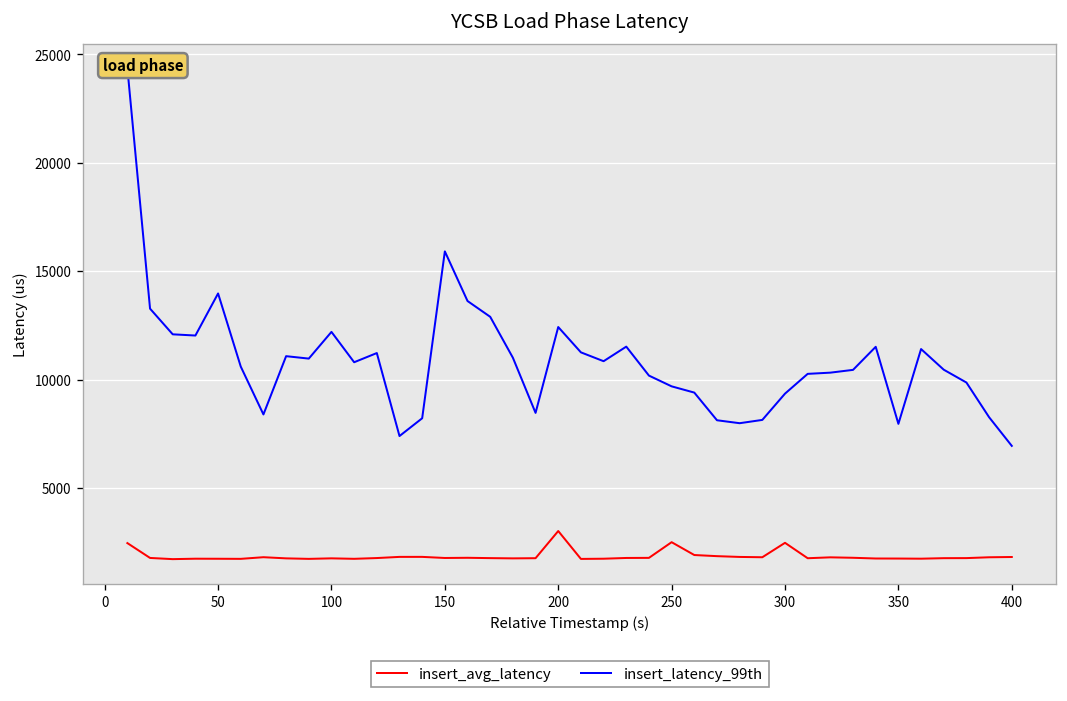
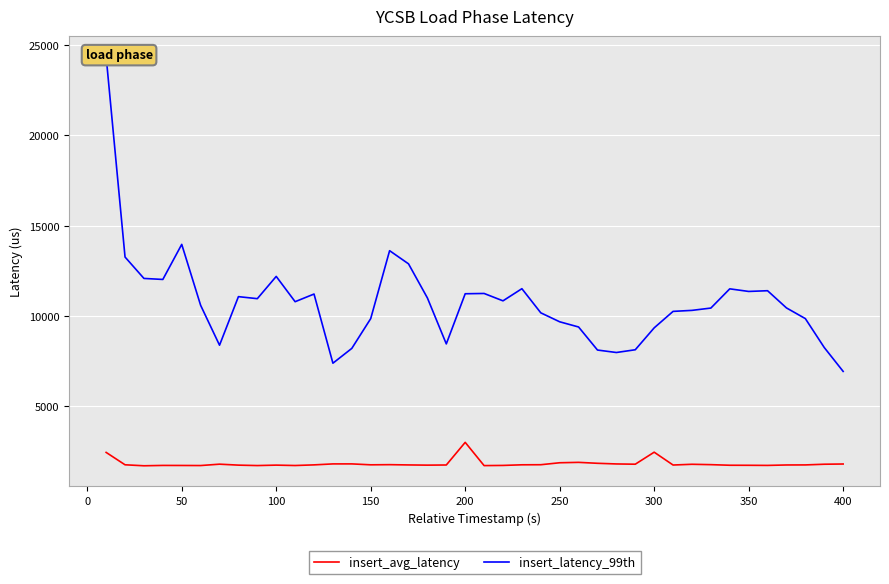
  {
    "insert_avg_latency": {
      "50": 1700,
      "100": 1800,
      "150": 1800,
      "200": 3000,
-     "250": 2500,
+     "250": 1900,
      "300": 2500,
      "350": 1700,
      "400": 1800
    },
    "insert_latency_99th": {
      "50": 14000,
      "100": 12200,
-     "150": 15900,
-     "200": 12400,
+     "150": 9900,
+     "200": 11200,
      "250": 9700,
      "300": 9400,
-     "350": 8000,
+     "350": 11400,
      "400": 6900
    }
  }
